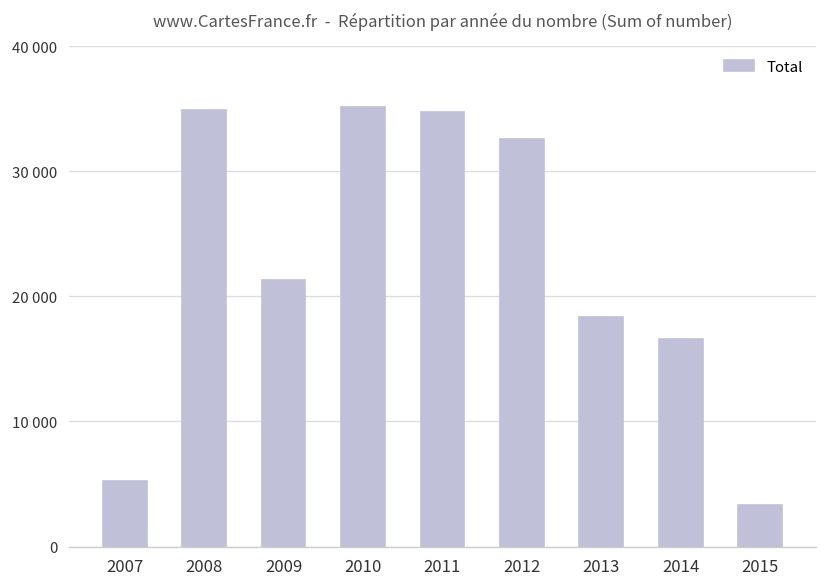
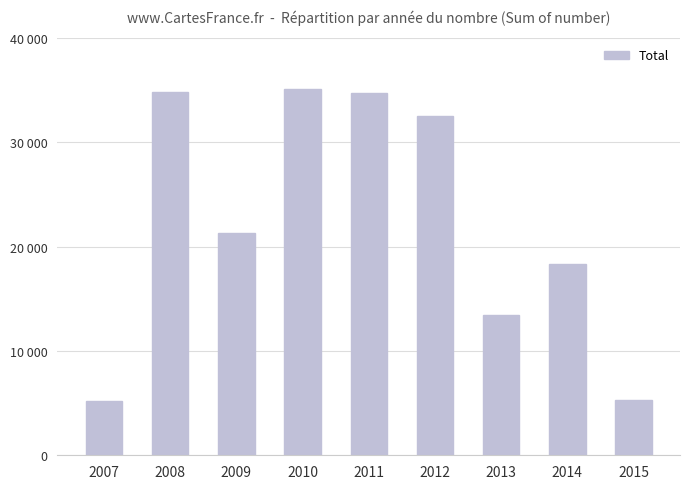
  {
    "2007": 5200,
    "2008": 34800,
    "2009": 21300,
    "2010": 35100,
    "2011": 34800,
    "2012": 32500,
-   "2013": 18400,
-   "2014": 16600,
-   "2015": 3300
+   "2013": 13500,
+   "2014": 18400,
+   "2015": 5300
  }
